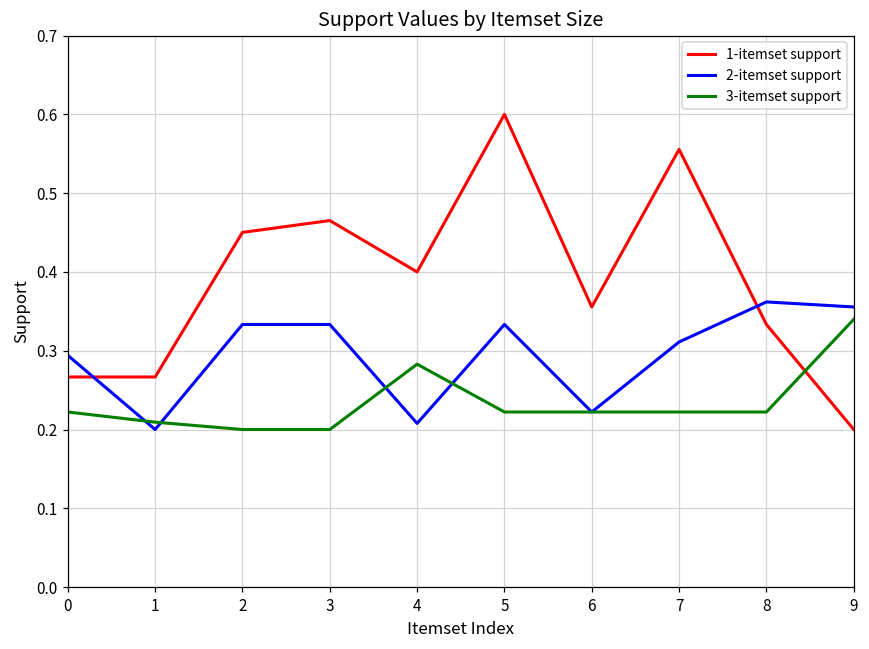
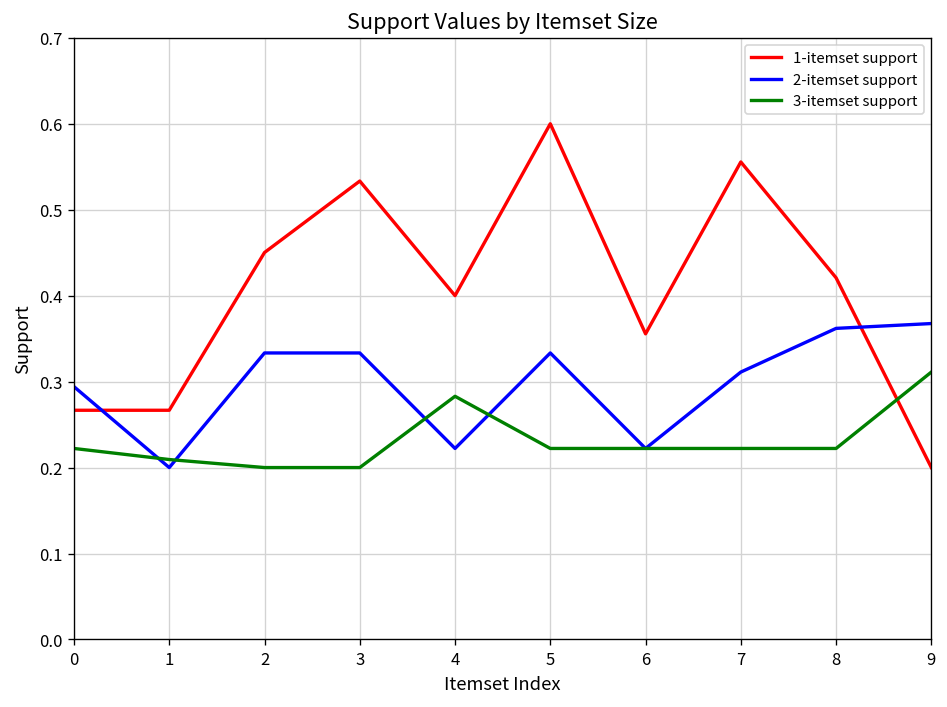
  {
    "1-itemset support": {
      "0": 0.27,
      "1": 0.27,
      "2": 0.45,
-     "3": 0.47,
+     "3": 0.53,
      "4": 0.40,
      "5": 0.60,
      "6": 0.36,
      "7": 0.56,
-     "8": 0.33,
+     "8": 0.42,
      "9": 0.20
    },
    "2-itemset support": {
      "0": 0.29,
      "1": 0.20,
      "2": 0.33,
      "3": 0.33,
-     "4": 0.21,
+     "4": 0.22,
      "5": 0.33,
      "7": 0.31,
      "8": 0.36,
-     "9": 0.36
+     "9": 0.37
    },
    "3-itemset support": {
      "0": 0.22,
      "1": 0.21,
      "2": 0.20,
      "3": 0.20,
      "4": 0.28,
      "5": 0.22,
      "7": 0.22,
      "8": 0.22,
-     "9": 0.34
+     "9": 0.31
    }
  }
